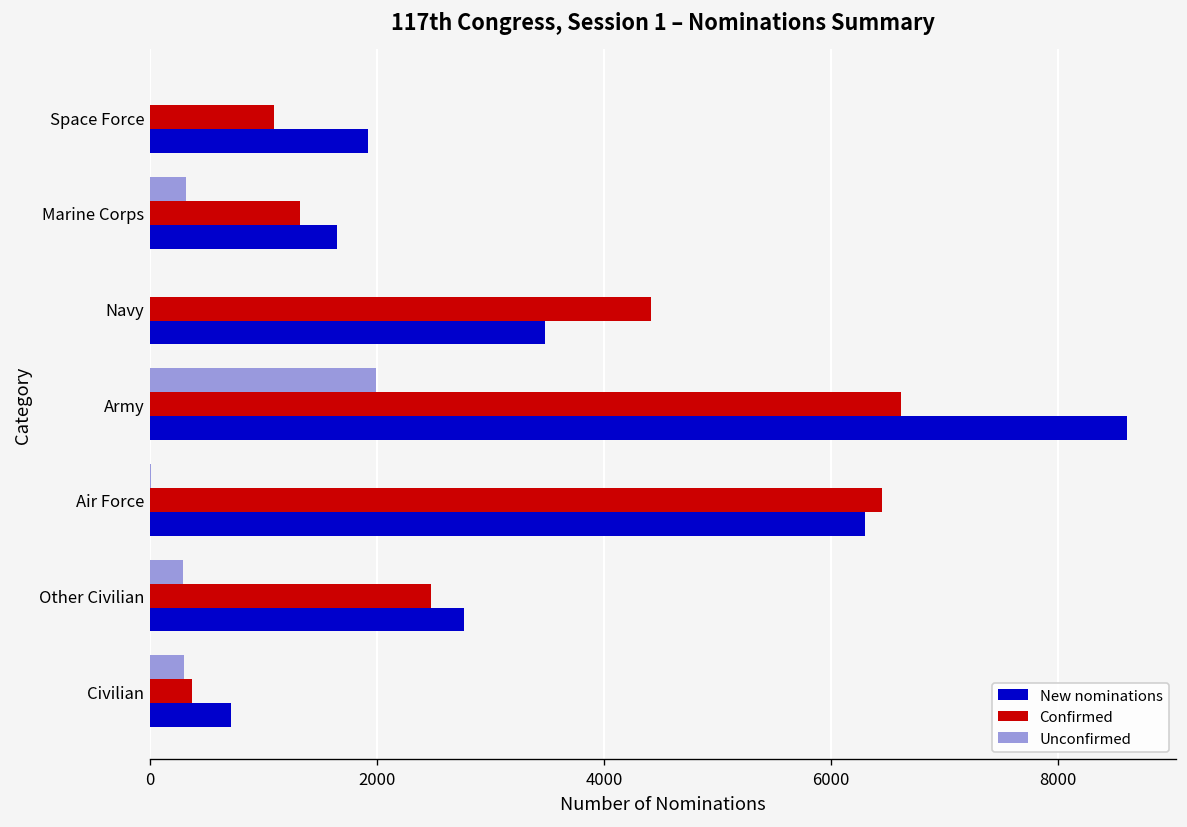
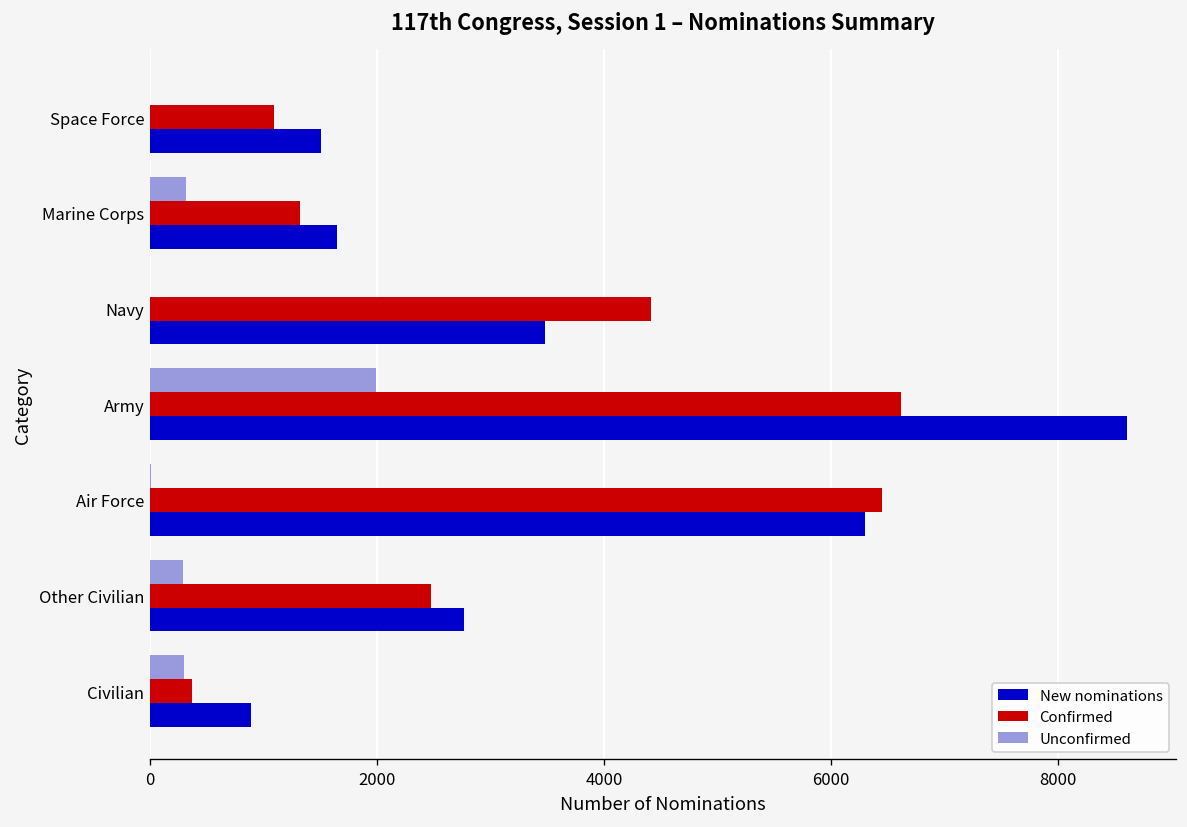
  {
    "New nominations": {
-     "Space Force": 1900,
+     "Space Force": 1500,
      "Marine Corps": 1600,
      "Navy": 3500,
      "Army": 8600,
      "Air Force": 6300,
      "Other Civilian": 2800,
-     "Civilian": 700
+     "Civilian": 900
    },
    "Confirmed": {
      "Space Force": 1100,
      "Marine Corps": 1300,
      "Navy": 4400,
      "Army": 6600,
      "Air Force": 6400,
      "Other Civilian": 2500,
      "Civilian": 400
    },
    "Unconfirmed": {
      "Marine Corps": 300,
      "Army": 2000,
      "Other Civilian": 300,
      "Civilian": 300
    }
  }
